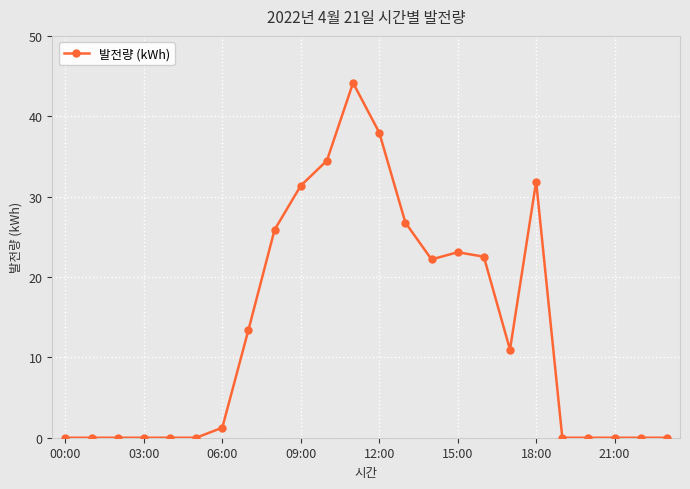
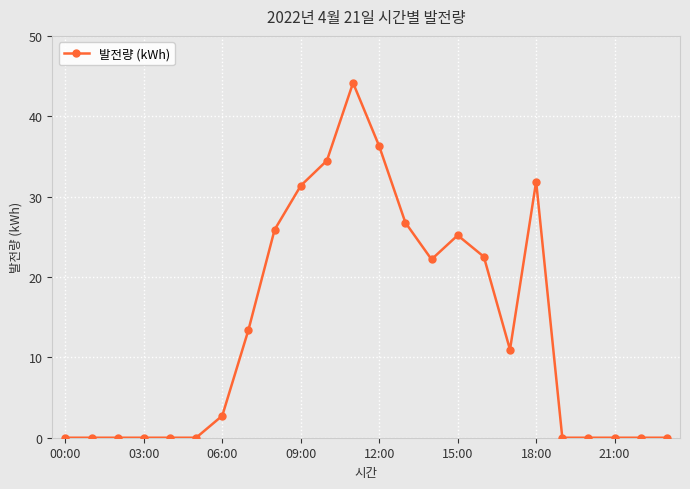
  {
    "00:00": 0,
    "03:00": 0,
-   "06:00": 1,
+   "06:00": 3,
    "09:00": 31,
-   "12:00": 38,
-   "15:00": 23,
+   "12:00": 36,
+   "15:00": 25,
    "18:00": 32,
    "21:00": 0
  }
